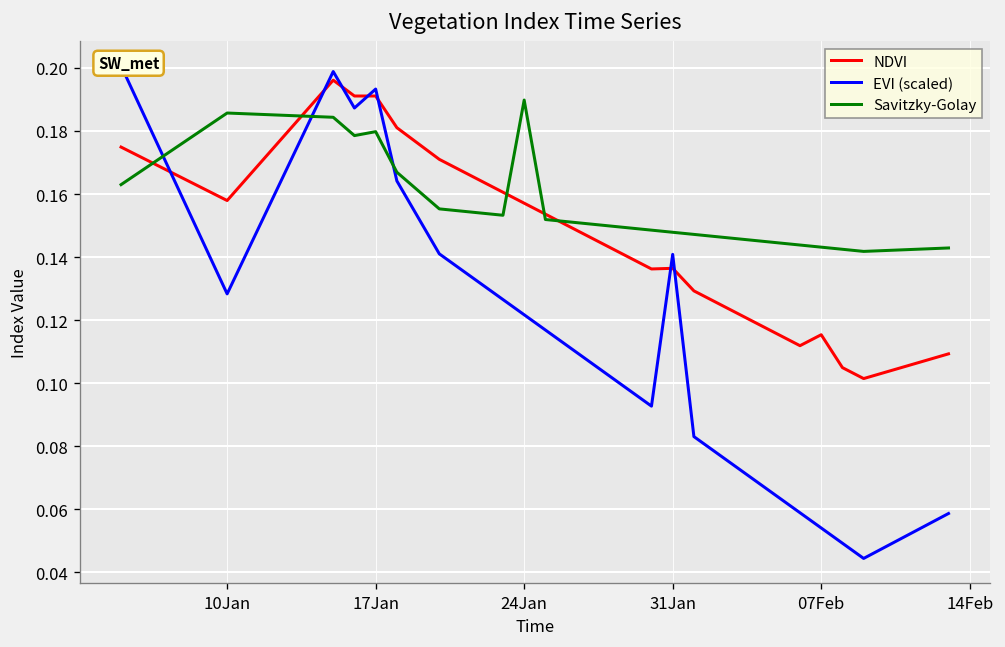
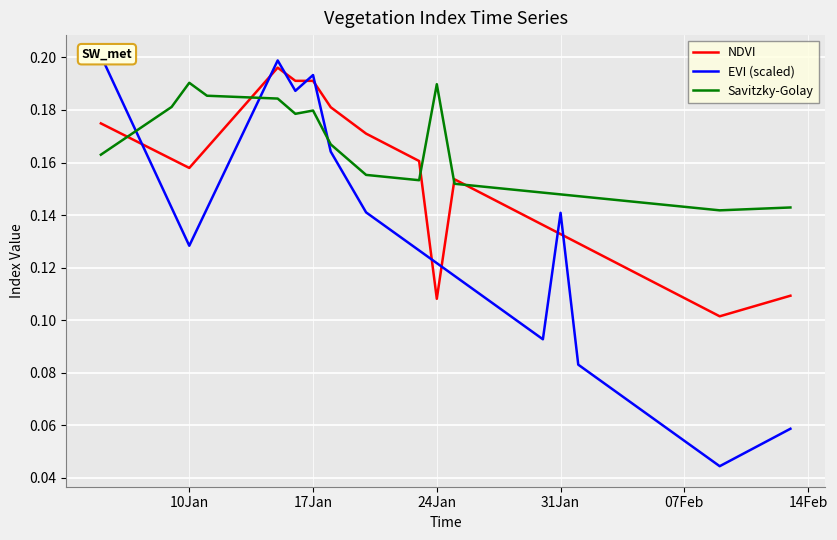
  {
    "NDVI": {
      "10Jan": 0.158,
      "17Jan": 0.191,
-     "24Jan": 0.157,
-     "31Jan": 0.136,
-     "07Feb": 0.115
+     "24Jan": 0.108,
+     "31Jan": 0.133,
+     "07Feb": 0.108
    },
    "EVI (scaled)": {
      "10Jan": 0.128,
      "17Jan": 0.193,
      "24Jan": 0.122,
      "31Jan": 0.141,
      "07Feb": 0.054
    },
    "Savitzky-Golay": {
-     "10Jan": 0.186,
+     "10Jan": 0.190,
      "17Jan": 0.180,
      "24Jan": 0.190,
      "31Jan": 0.148,
      "07Feb": 0.143
    }
  }
